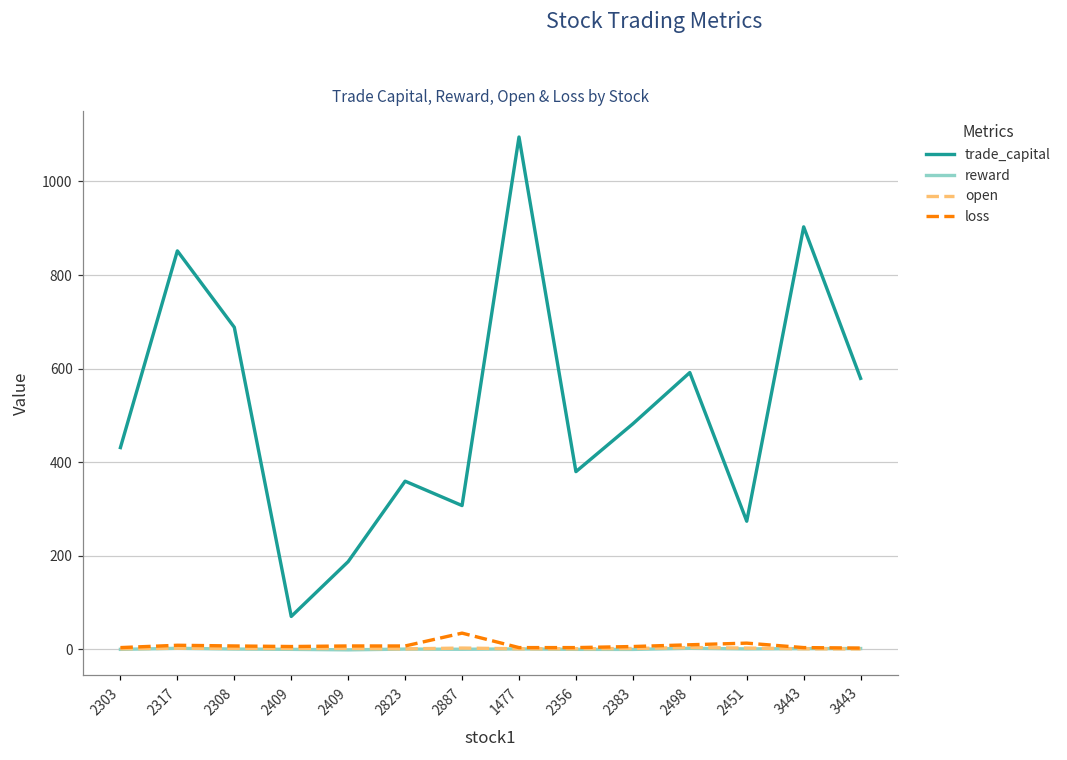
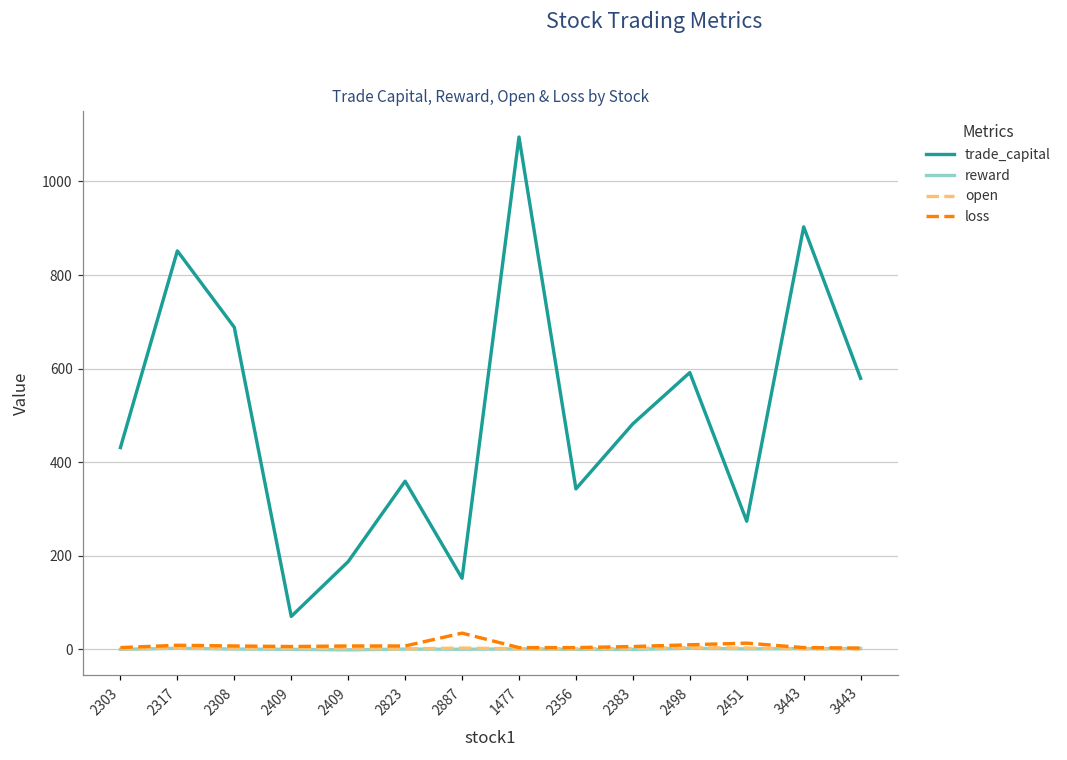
  {
    "trade_capital": {
      "2303": 430,
      "2317": 850,
      "2308": 690,
      "2823": 360,
-     "2887": 310,
+     "2887": 150,
      "1477": 1090,
-     "2356": 380,
+     "2356": 340,
      "2383": 480,
      "2498": 590,
      "2451": 270
    },
    "loss": {
      "2317": 10,
      "2823": 10,
      "2887": 30,
      "2451": 10
    }
  }
